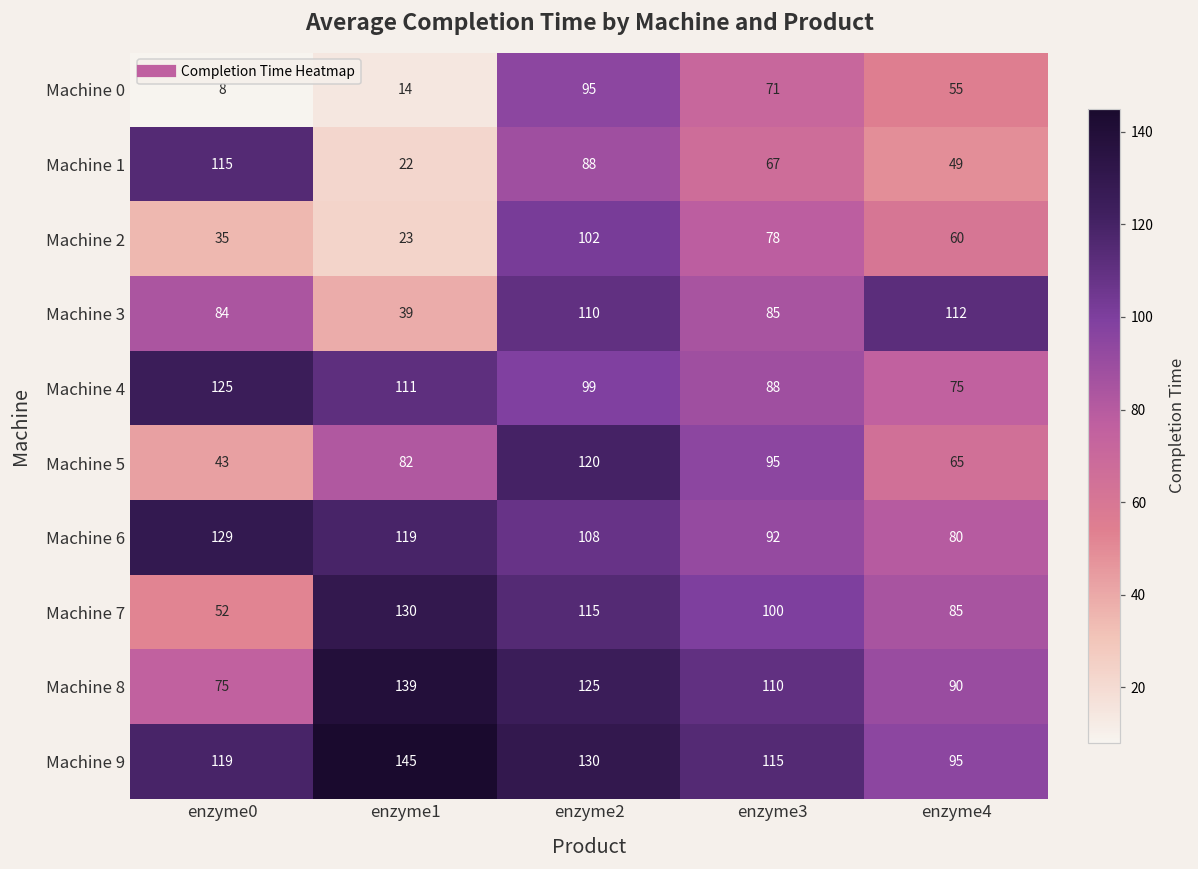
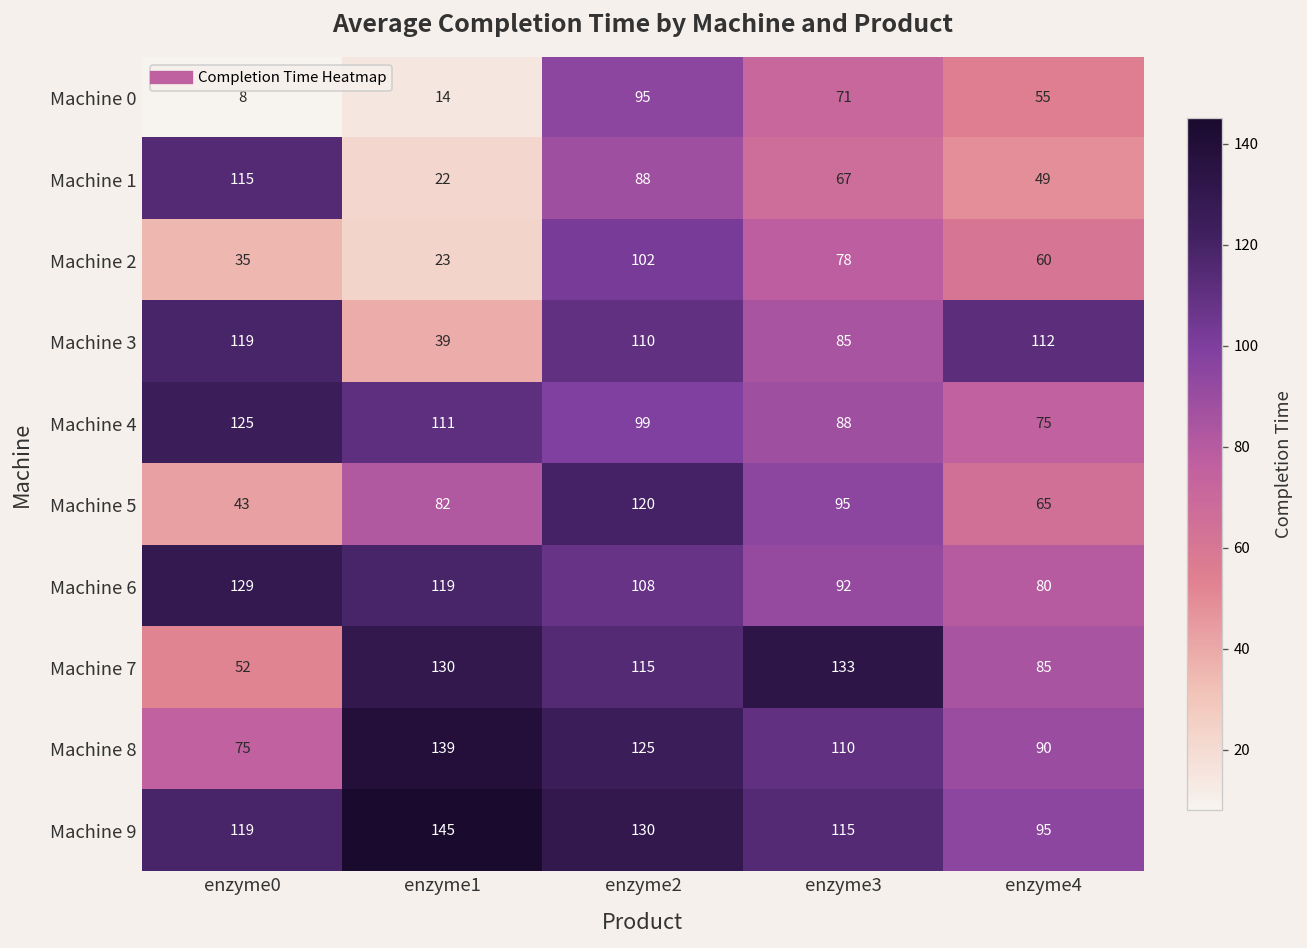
  {
    "Machine 0": {
      "enzyme1": 14,
      "enzyme2": 95,
      "enzyme3": 71,
      "enzyme4": 55
    },
    "Machine 1": {
      "enzyme0": 115,
      "enzyme1": 22,
      "enzyme2": 88,
      "enzyme3": 67,
      "enzyme4": 49
    },
    "Machine 2": {
      "enzyme0": 35,
      "enzyme1": 23,
      "enzyme2": 102,
      "enzyme3": 78,
      "enzyme4": 60
    },
    "Machine 3": {
-     "enzyme0": 84,
+     "enzyme0": 119,
      "enzyme1": 39,
      "enzyme2": 110,
      "enzyme3": 85,
      "enzyme4": 112
    },
    "Machine 4": {
      "enzyme0": 125,
      "enzyme1": 111,
      "enzyme2": 99,
      "enzyme3": 88,
      "enzyme4": 75
    },
    "Machine 5": {
      "enzyme0": 43,
      "enzyme1": 82,
      "enzyme2": 120,
      "enzyme3": 95,
      "enzyme4": 65
    },
    "Machine 6": {
      "enzyme0": 129,
      "enzyme1": 119,
      "enzyme2": 108,
      "enzyme3": 92,
      "enzyme4": 80
    },
    "Machine 7": {
      "enzyme0": 52,
      "enzyme1": 130,
      "enzyme2": 115,
-     "enzyme3": 100,
+     "enzyme3": 133,
      "enzyme4": 85
    },
    "Machine 8": {
      "enzyme0": 75,
      "enzyme1": 139,
      "enzyme2": 125,
      "enzyme3": 110,
      "enzyme4": 90
    },
    "Machine 9": {
      "enzyme0": 119,
      "enzyme1": 145,
      "enzyme2": 130,
      "enzyme3": 115,
      "enzyme4": 95
    }
  }
